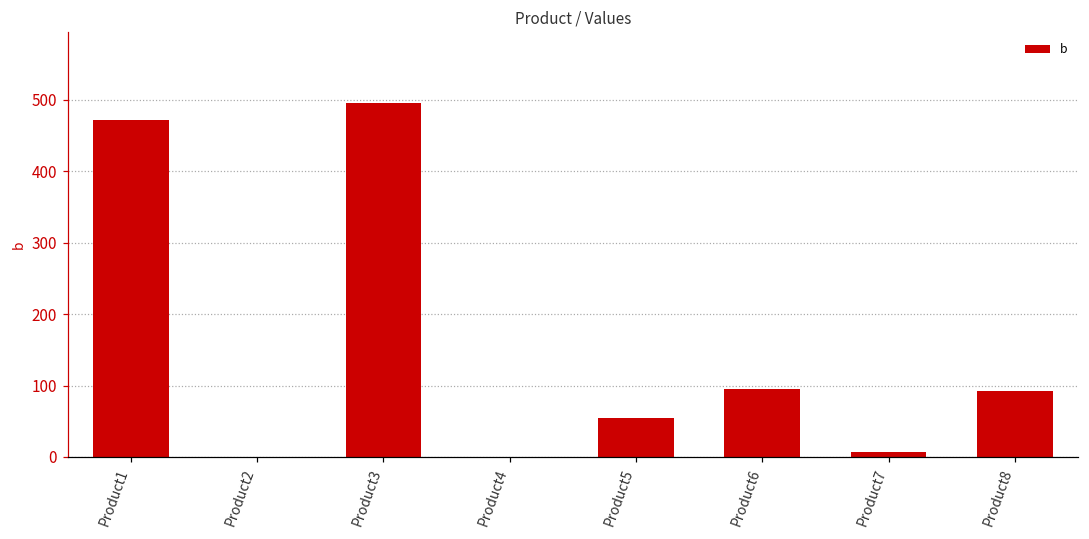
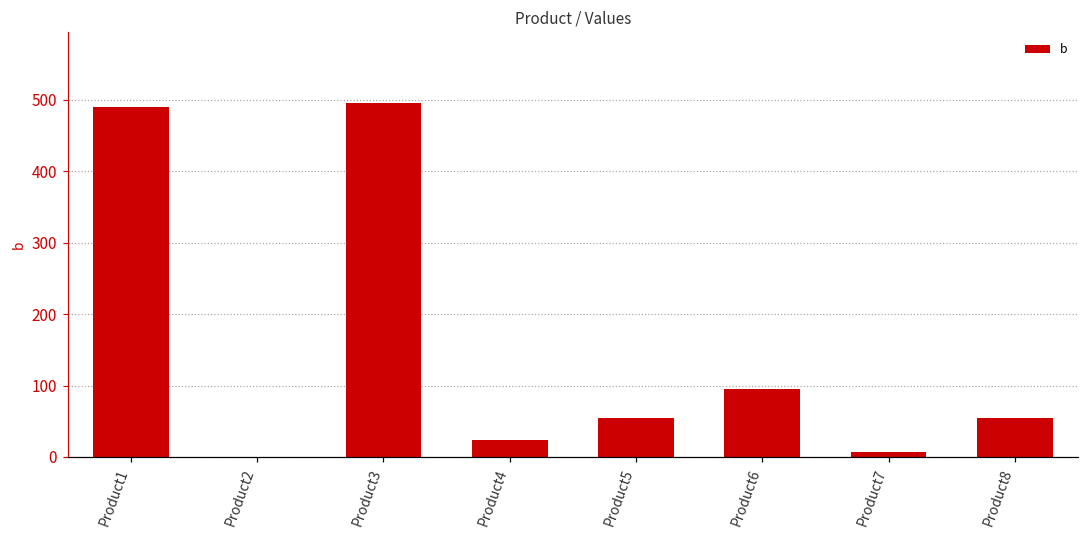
  {
-   "Product1": 470,
+   "Product1": 490,
    "Product2": 0,
    "Product3": 500,
-   "Product4": 0,
+   "Product4": 20,
    "Product5": 50,
    "Product6": 90,
    "Product7": 10,
-   "Product8": 90
+   "Product8": 60
  }
